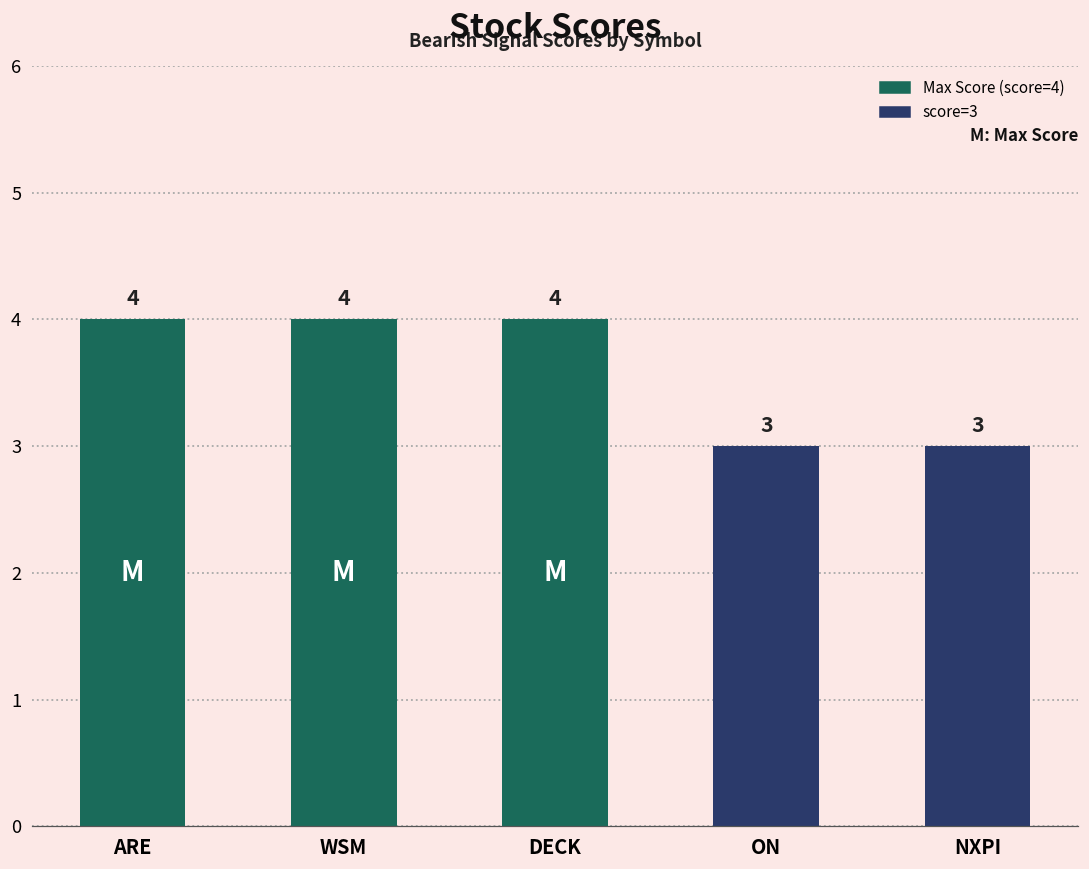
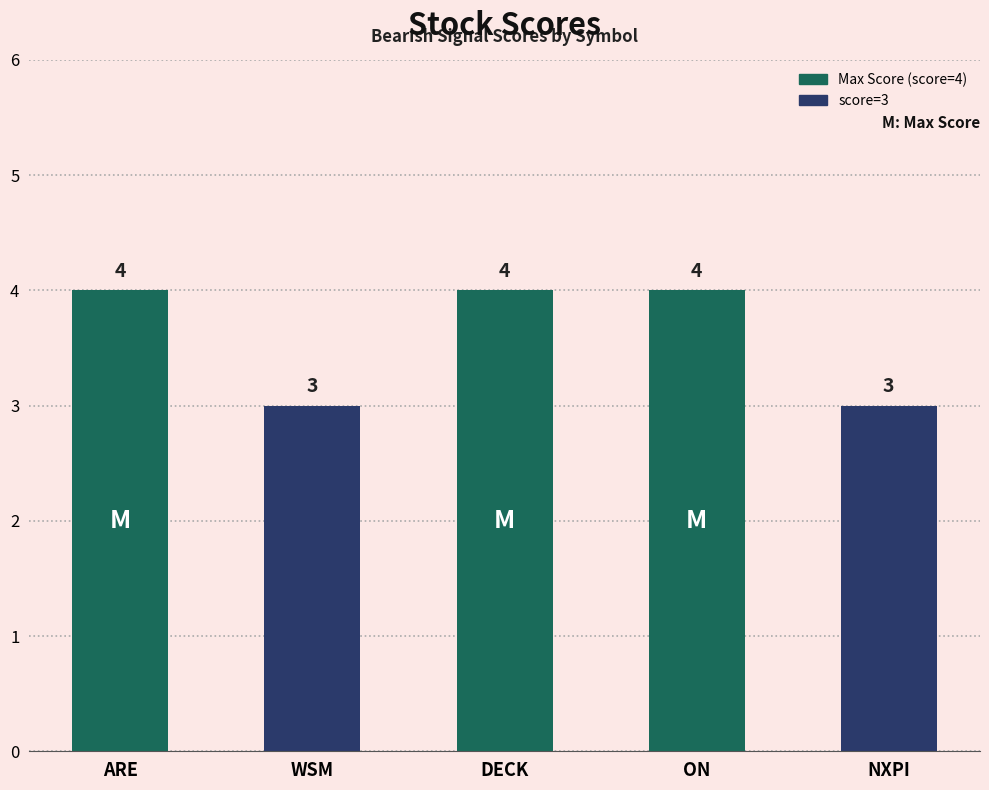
  {
    "ARE": 4,
-   "WSM": 4,
+   "WSM": 3,
    "DECK": 4,
-   "ON": 3,
+   "ON": 4,
    "NXPI": 3
  }
